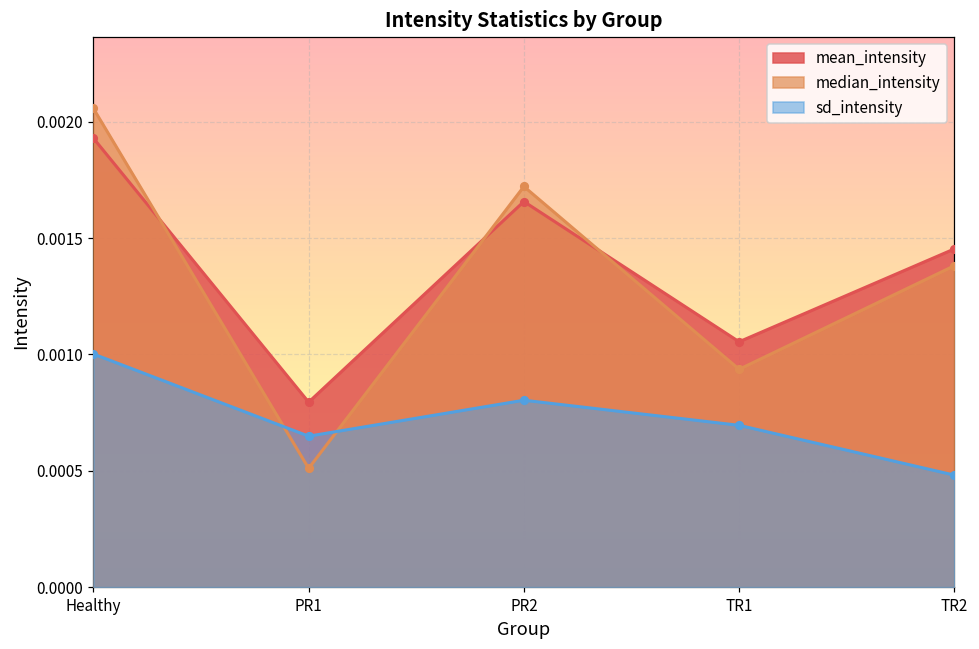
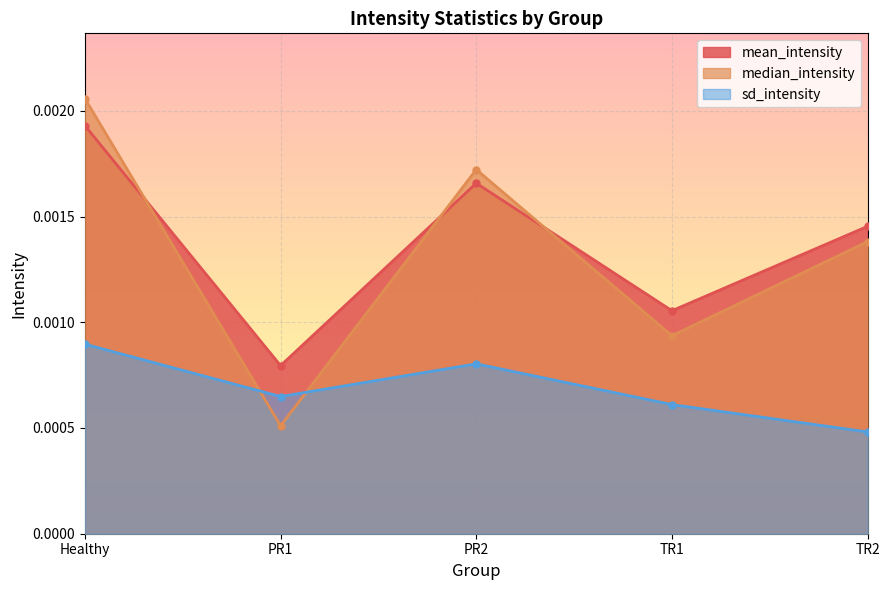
  {
    "sd_intensity": {
-     "Healthy": 0.00100,
+     "Healthy": 0.00090,
      "PR1": 0.00065,
      "PR2": 0.00080,
-     "TR1": 0.00070,
+     "TR1": 0.00061,
      "TR2": 0.00048
    }
  }
